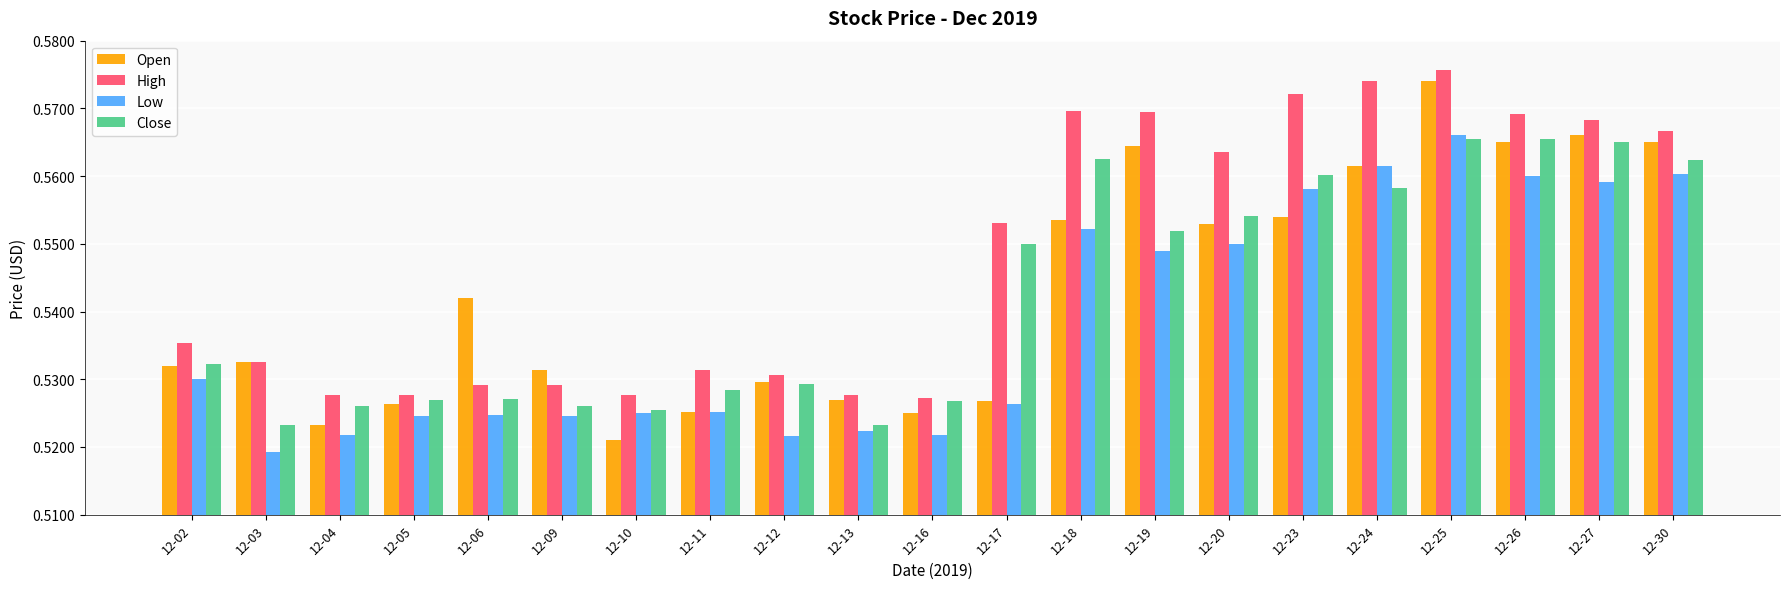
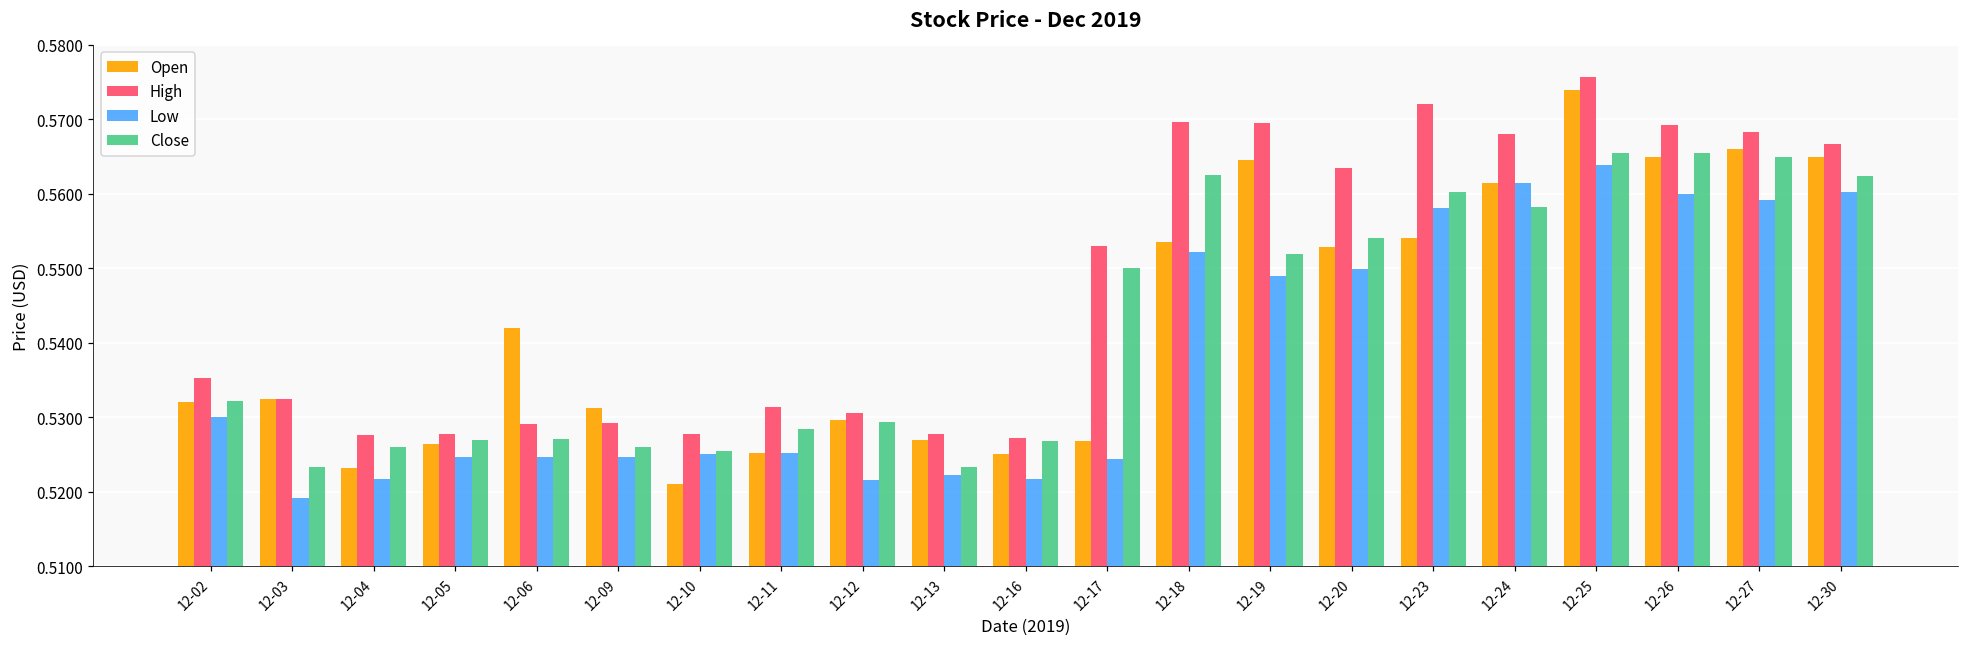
  {
    "Open": {
      "12-02": 0.532,
      "12-03": 0.533,
      "12-04": 0.523,
      "12-05": 0.526,
      "12-06": 0.542,
      "12-09": 0.531,
      "12-10": 0.521,
      "12-11": 0.525,
      "12-12": 0.530,
      "12-13": 0.527,
      "12-16": 0.525,
      "12-17": 0.527,
      "12-18": 0.554,
      "12-19": 0.565,
      "12-20": 0.553,
      "12-23": 0.554,
      "12-24": 0.562,
      "12-25": 0.574,
      "12-26": 0.565,
      "12-27": 0.566,
      "12-30": 0.565
    },
    "High": {
      "12-02": 0.535,
      "12-03": 0.533,
      "12-04": 0.528,
      "12-05": 0.528,
      "12-06": 0.529,
      "12-09": 0.529,
      "12-10": 0.528,
      "12-11": 0.531,
      "12-12": 0.531,
      "12-13": 0.528,
      "12-16": 0.527,
      "12-17": 0.553,
      "12-18": 0.570,
      "12-19": 0.570,
      "12-20": 0.564,
      "12-23": 0.572,
-     "12-24": 0.574,
+     "12-24": 0.568,
      "12-25": 0.576,
      "12-26": 0.569,
      "12-27": 0.568,
      "12-30": 0.567
    },
    "Low": {
      "12-02": 0.530,
      "12-03": 0.519,
      "12-04": 0.522,
      "12-05": 0.525,
      "12-06": 0.525,
      "12-09": 0.525,
      "12-10": 0.525,
      "12-11": 0.525,
      "12-12": 0.522,
      "12-13": 0.522,
      "12-16": 0.522,
-     "12-17": 0.526,
+     "12-17": 0.524,
      "12-18": 0.552,
      "12-19": 0.549,
      "12-20": 0.550,
      "12-23": 0.558,
      "12-24": 0.562,
-     "12-25": 0.566,
+     "12-25": 0.564,
      "12-26": 0.560,
      "12-27": 0.559,
      "12-30": 0.560
    },
    "Close": {
      "12-02": 0.532,
      "12-03": 0.523,
      "12-04": 0.526,
      "12-05": 0.527,
      "12-06": 0.527,
      "12-09": 0.526,
      "12-10": 0.526,
      "12-11": 0.528,
      "12-12": 0.529,
      "12-13": 0.523,
      "12-16": 0.527,
      "12-17": 0.550,
      "12-18": 0.563,
      "12-19": 0.552,
      "12-20": 0.554,
      "12-23": 0.560,
      "12-24": 0.558,
      "12-25": 0.566,
      "12-26": 0.566,
      "12-27": 0.565,
      "12-30": 0.562
    }
  }
